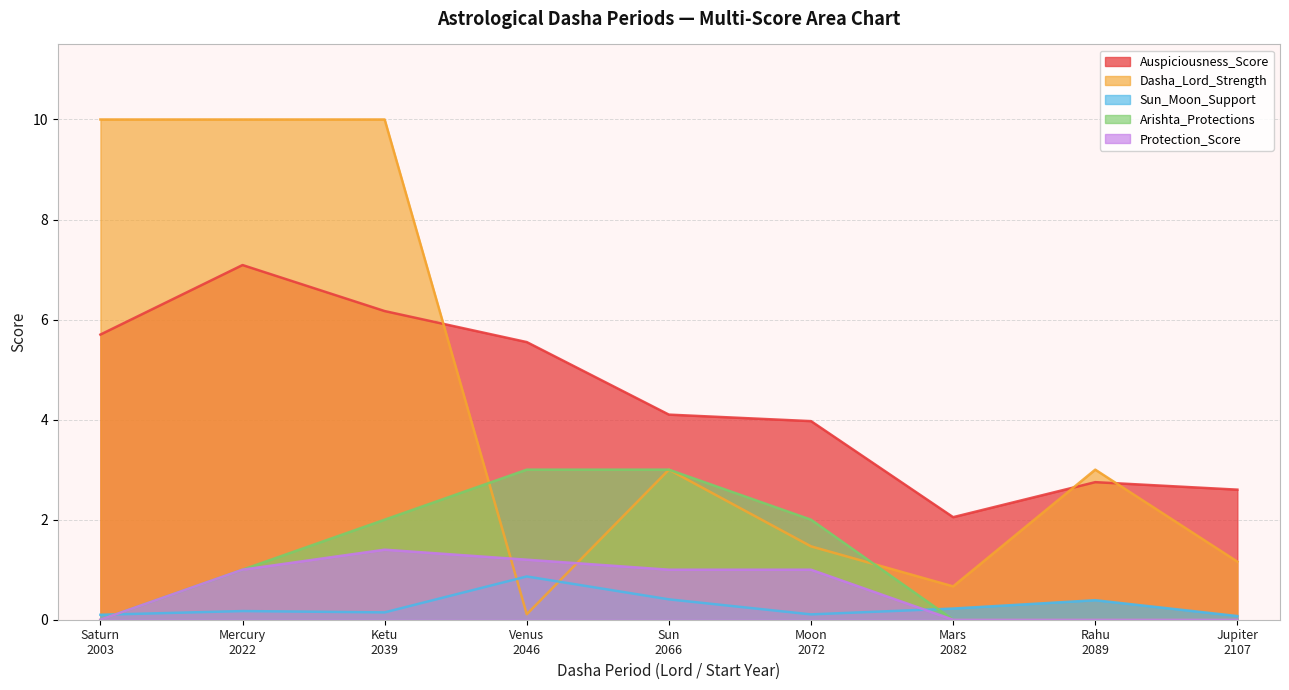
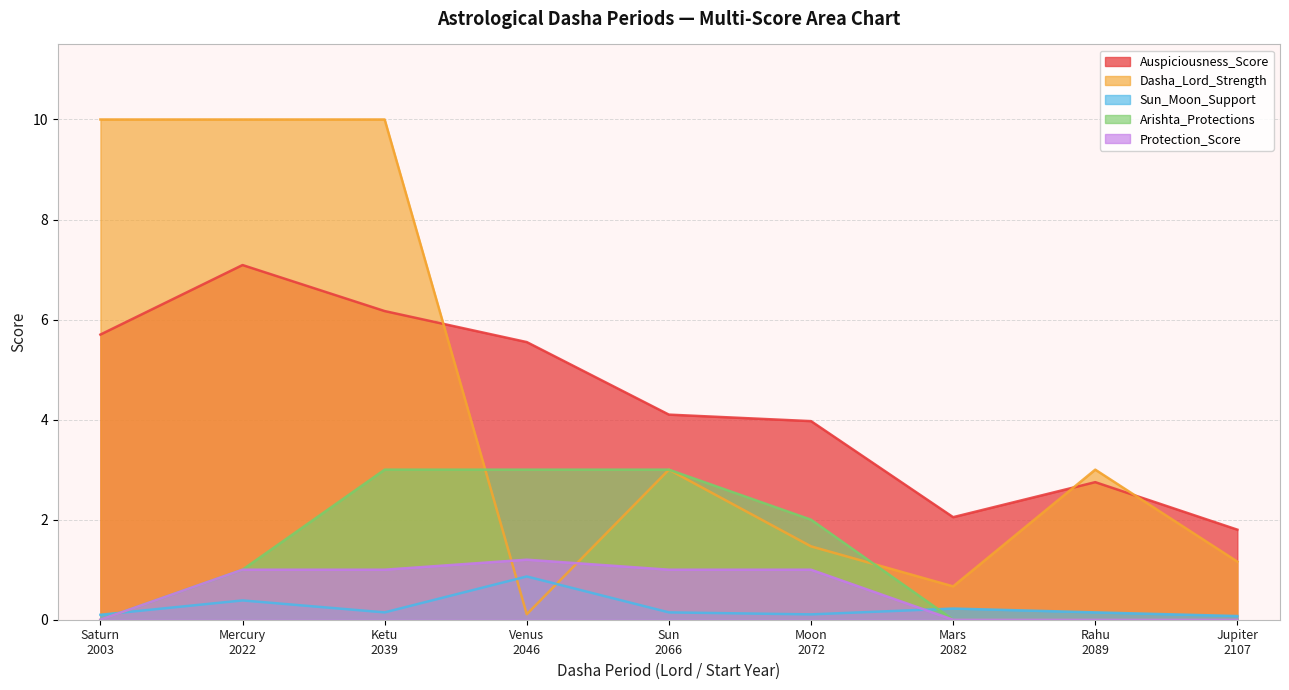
  {
    "Auspiciousness_Score": {
      "Saturn 2003": 5.7,
      "Mercury 2022": 7.1,
      "Ketu 2039": 6.2,
      "Venus 2046": 5.6,
      "Sun 2066": 4.1,
      "Moon 2072": 4.0,
      "Mars 2082": 2.1,
      "Rahu 2089": 2.8,
-     "Jupiter 2107": 2.6
+     "Jupiter 2107": 1.8
    },
    "Dasha_Lord_Strength": {
      "Saturn 2003": 10.0,
      "Mercury 2022": 10.0,
      "Ketu 2039": 10.0,
      "Venus 2046": 0.1,
      "Moon 2072": 1.5,
      "Mars 2082": 0.7,
      "Rahu 2089": 3.0,
      "Jupiter 2107": 1.2
    },
    "Sun_Moon_Support": {
      "Saturn 2003": 0.1,
-     "Mercury 2022": 0.2,
+     "Mercury 2022": 0.4,
      "Ketu 2039": 0.1,
      "Venus 2046": 0.9,
-     "Sun 2066": 0.4,
+     "Sun 2066": 0.1,
      "Moon 2072": 0.1,
      "Mars 2082": 0.2,
-     "Rahu 2089": 0.4,
+     "Rahu 2089": 0.1,
      "Jupiter 2107": 0.1
    },
    "Arishta_Protections": {
-     "Ketu 2039": 2,
+     "Ketu 2039": 3,
      "Venus 2046": 3,
      "Moon 2072": 2
    },
    "Protection_Score": {
-     "Ketu 2039": 1.4,
+     "Ketu 2039": 1.0,
      "Venus 2046": 1.2,
      "Sun 2066": 1.0,
      "Moon 2072": 1.0
    }
  }
